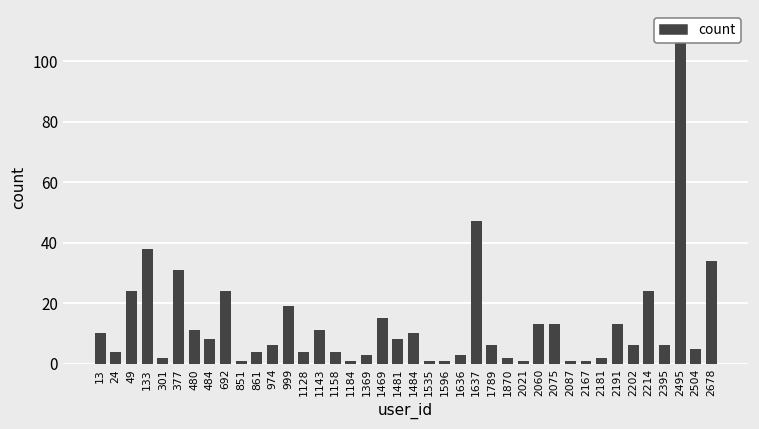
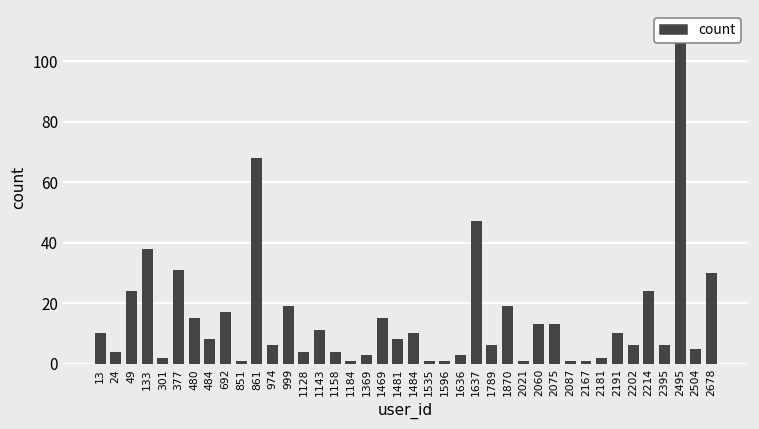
  {
    "13": 10,
    "24": 4,
    "49": 24,
    "133": 38,
    "301": 2,
    "377": 31,
-   "480": 11,
+   "480": 15,
    "484": 8,
-   "692": 24,
+   "692": 17,
    "851": 1,
-   "861": 4,
+   "861": 68,
    "974": 6,
    "999": 19,
    "1128": 4,
    "1143": 11,
    "1158": 4,
    "1184": 1,
    "1369": 3,
    "1469": 15,
    "1481": 8,
    "1484": 10,
    "1535": 1,
    "1596": 1,
    "1636": 3,
    "1637": 47,
    "1789": 6,
-   "1870": 2,
+   "1870": 19,
    "2021": 1,
    "2060": 13,
    "2075": 13,
    "2087": 1,
    "2167": 1,
    "2181": 2,
-   "2191": 13,
+   "2191": 10,
    "2202": 6,
    "2214": 24,
    "2395": 6,
    "2495": 106,
    "2504": 5,
-   "2678": 34
+   "2678": 30
  }
